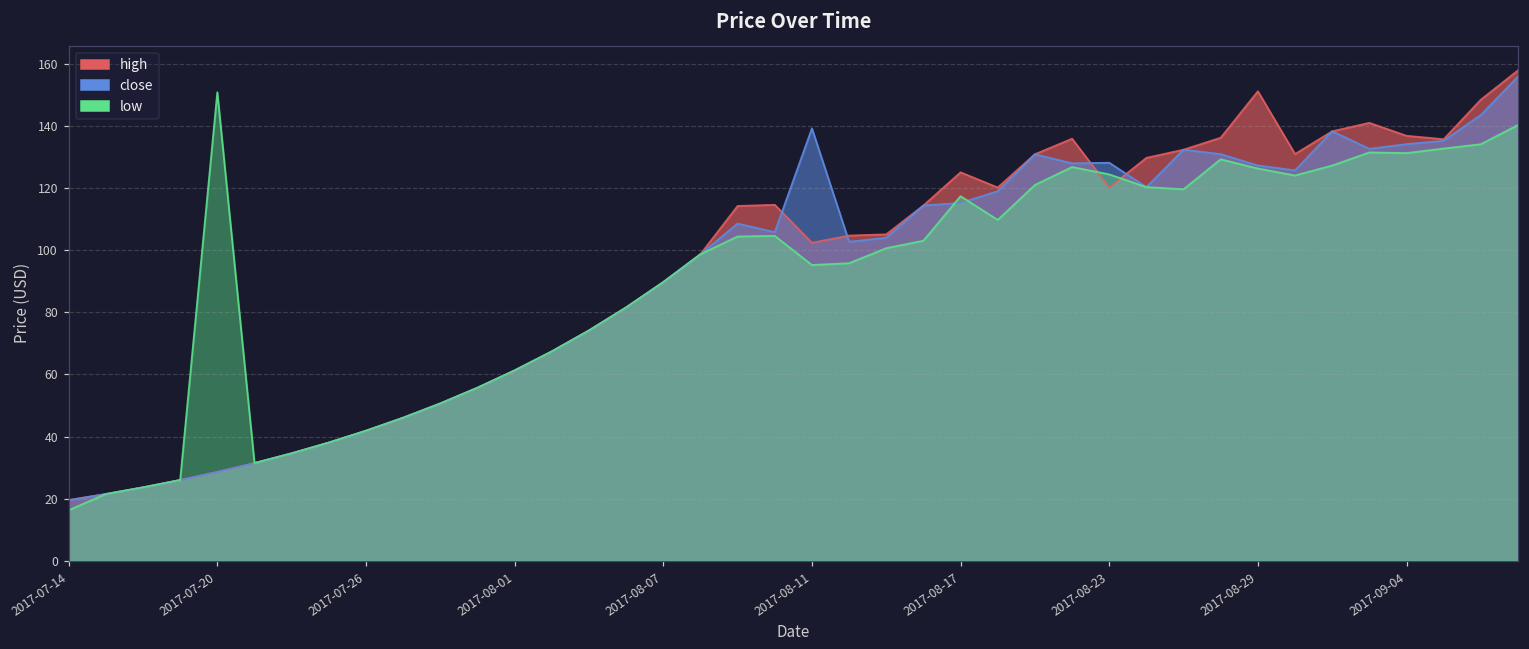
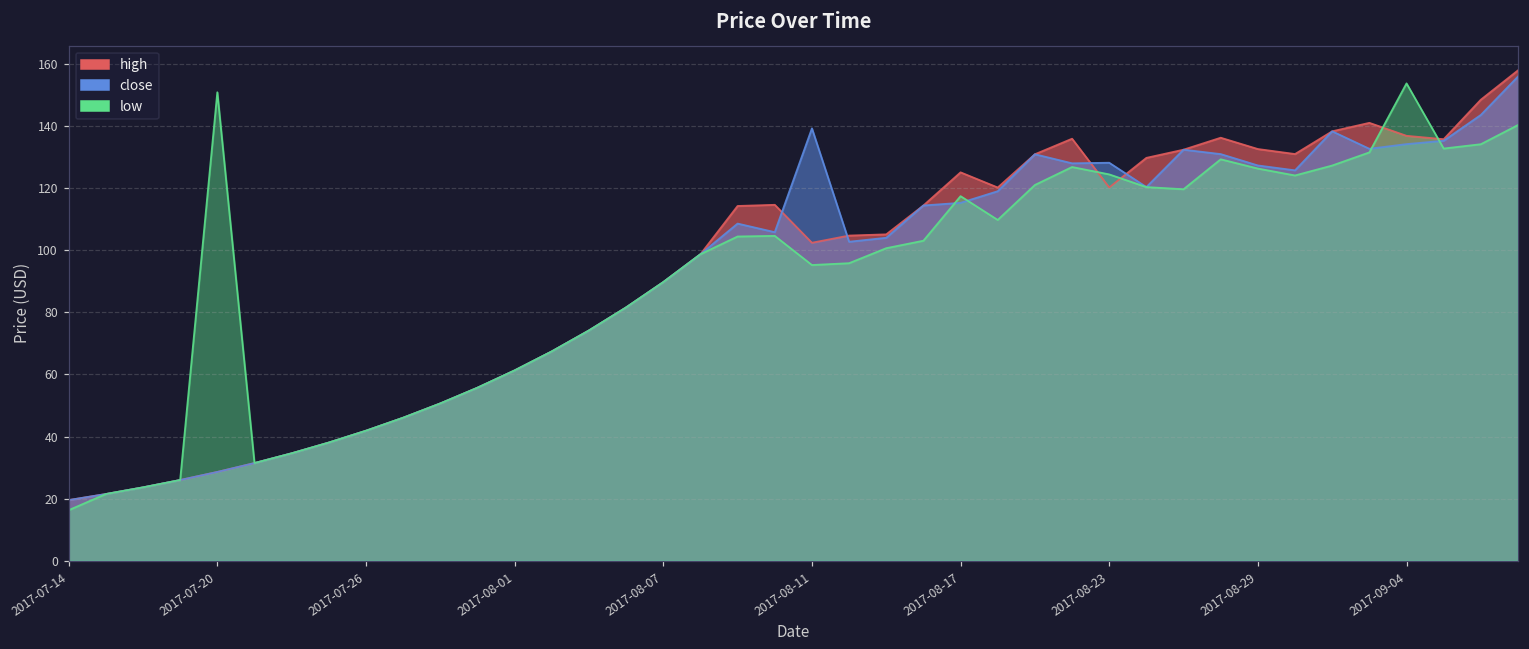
  {
    "high": {
      "2017-08-11": 102,
      "2017-08-17": 125,
      "2017-08-23": 120,
-     "2017-08-29": 151,
+     "2017-08-29": 133,
      "2017-09-04": 137
    },
    "close": {
      "2017-08-11": 139,
      "2017-08-17": 115,
      "2017-08-23": 128,
      "2017-08-29": 127,
      "2017-09-04": 134
    },
    "low": {
      "2017-07-14": 16,
      "2017-07-20": 151,
      "2017-08-11": 95,
      "2017-08-17": 117,
      "2017-08-23": 124,
      "2017-08-29": 126,
-     "2017-09-04": 131
+     "2017-09-04": 154
    }
  }
